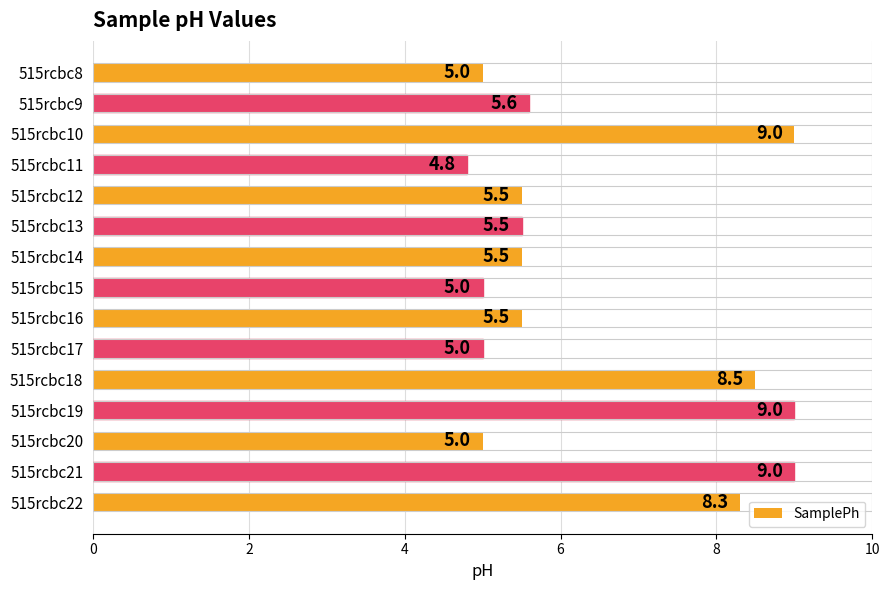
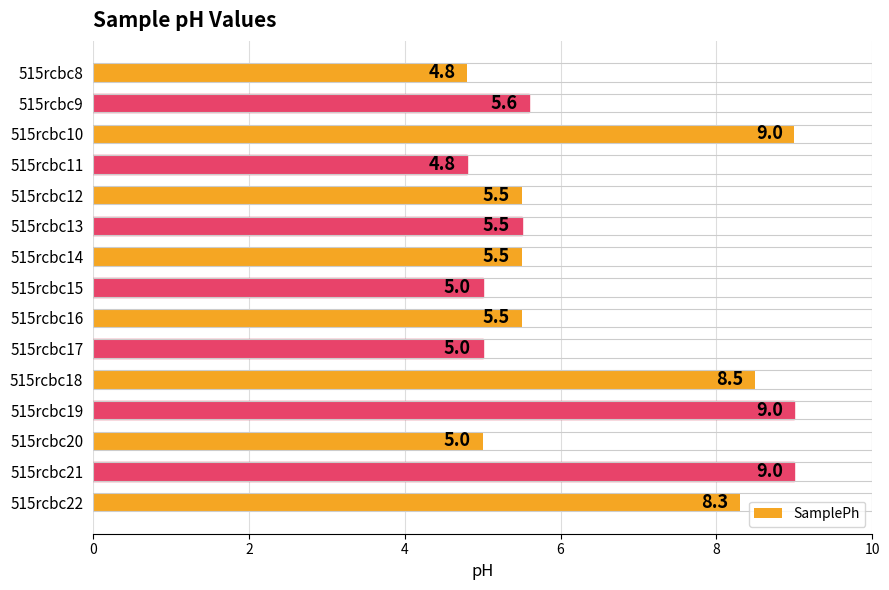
  {
-   "515rcbc8": 5.0,
+   "515rcbc8": 4.8,
    "515rcbc9": 5.6,
    "515rcbc10": 9.0,
    "515rcbc11": 4.8,
    "515rcbc12": 5.5,
    "515rcbc13": 5.5,
    "515rcbc14": 5.5,
    "515rcbc15": 5.0,
    "515rcbc16": 5.5,
    "515rcbc17": 5.0,
    "515rcbc18": 8.5,
    "515rcbc19": 9.0,
    "515rcbc20": 5.0,
    "515rcbc21": 9.0,
    "515rcbc22": 8.3
  }
